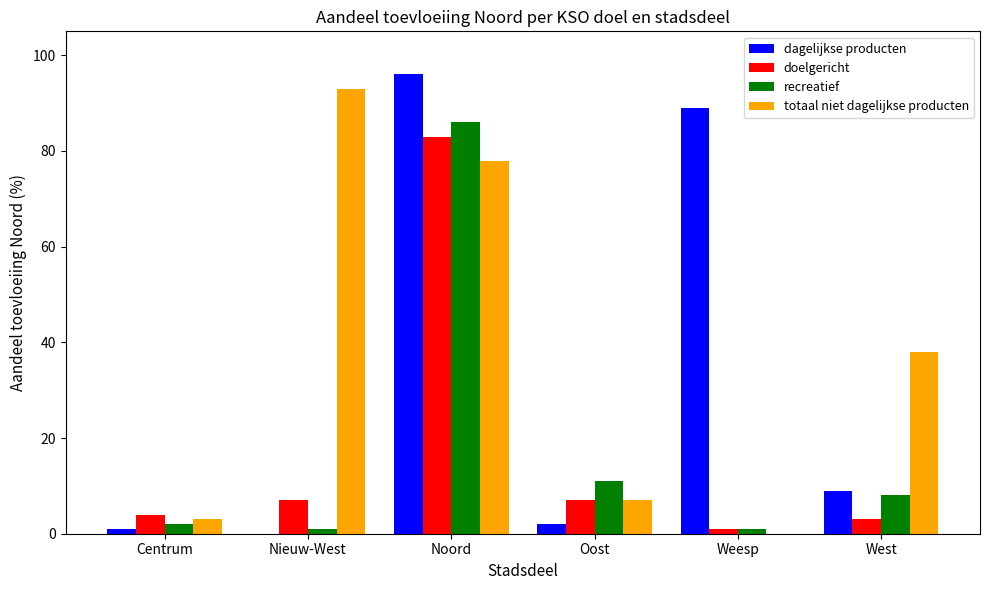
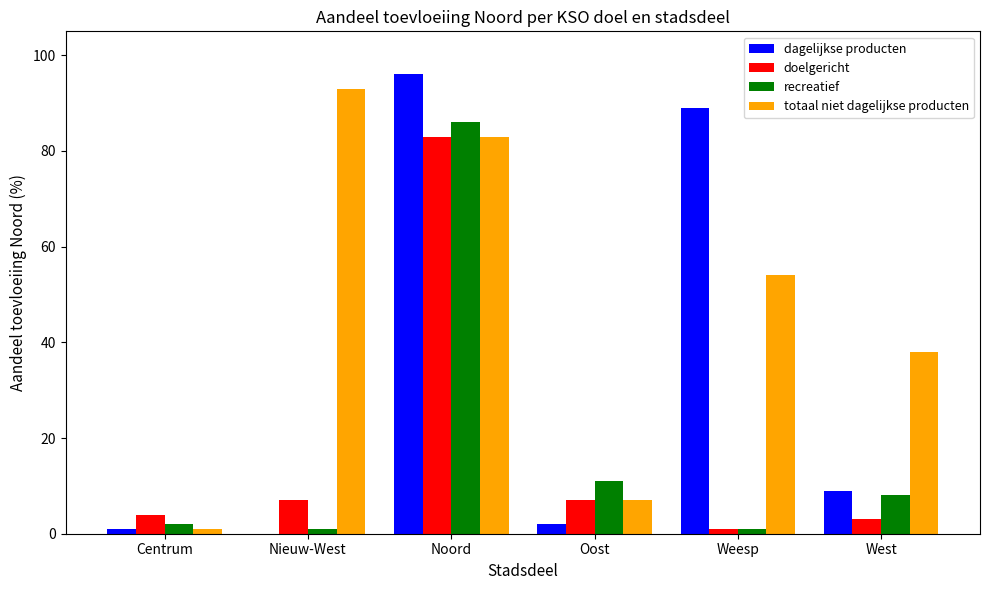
  {
    "dagelijkse producten": {
      "Centrum": 1,
      "Nieuw-West": 0,
      "Noord": 96,
      "Oost": 2,
      "Weesp": 89,
      "West": 9
    },
    "doelgericht": {
      "Centrum": 4,
      "Nieuw-West": 7,
      "Noord": 83,
      "Oost": 7,
      "Weesp": 1,
      "West": 3
    },
    "recreatief": {
      "Centrum": 2,
      "Nieuw-West": 1,
      "Noord": 86,
      "Oost": 11,
      "Weesp": 1,
      "West": 8
    },
    "totaal niet dagelijkse producten": {
-     "Centrum": 3,
+     "Centrum": 1,
      "Nieuw-West": 93,
-     "Noord": 78,
+     "Noord": 83,
      "Oost": 7,
-     "Weesp": 0,
+     "Weesp": 54,
      "West": 38
    }
  }
